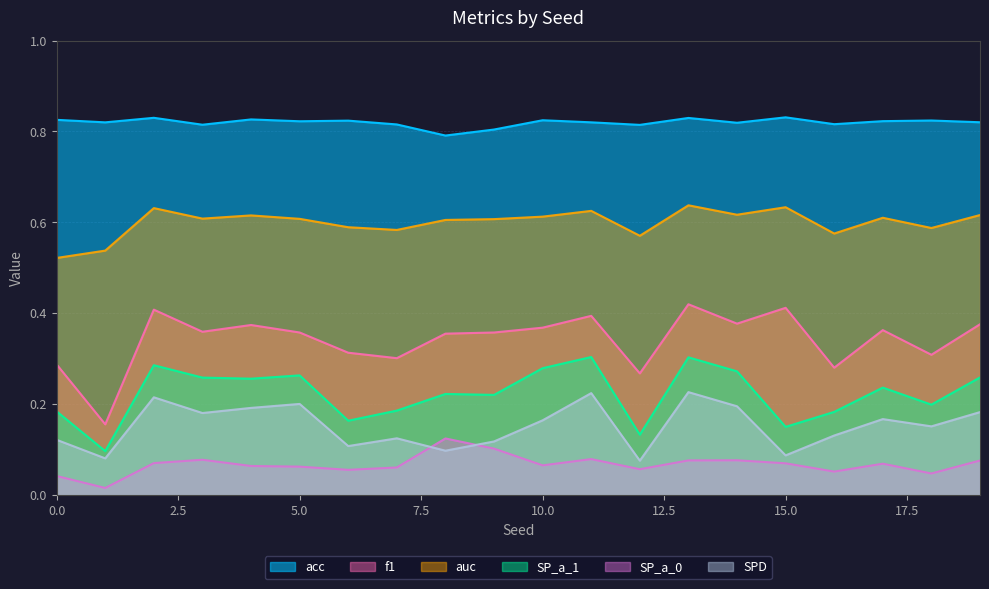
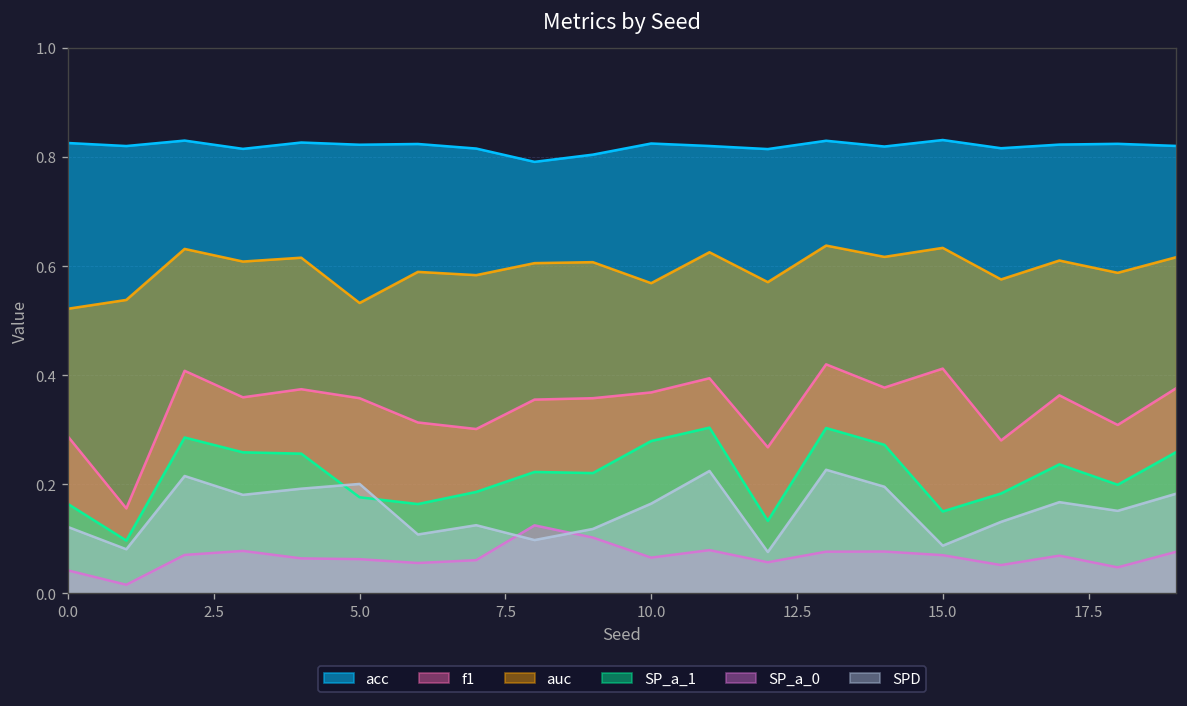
  {
    "acc": {
      "0.0": 0.83,
      "5.0": 0.82,
      "10.0": 0.82,
      "15.0": 0.83
    },
    "auc": {
      "0.0": 0.52,
-     "5.0": 0.61,
-     "10.0": 0.61,
+     "5.0": 0.53,
+     "10.0": 0.57,
      "15.0": 0.63
    },
    "SP_a_1": {
-     "0.0": 0.18,
-     "5.0": 0.26,
+     "0.0": 0.16,
+     "5.0": 0.18,
      "10.0": 0.28,
      "15.0": 0.15
    },
    "SPD": {
      "0.0": 0.12,
      "5.0": 0.20,
      "10.0": 0.16,
      "15.0": 0.09
    }
  }
